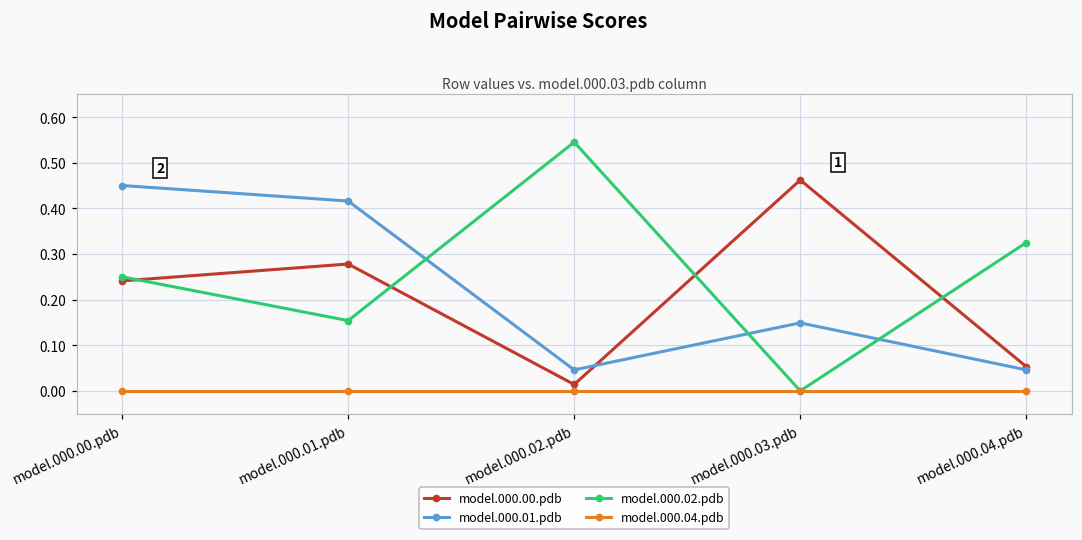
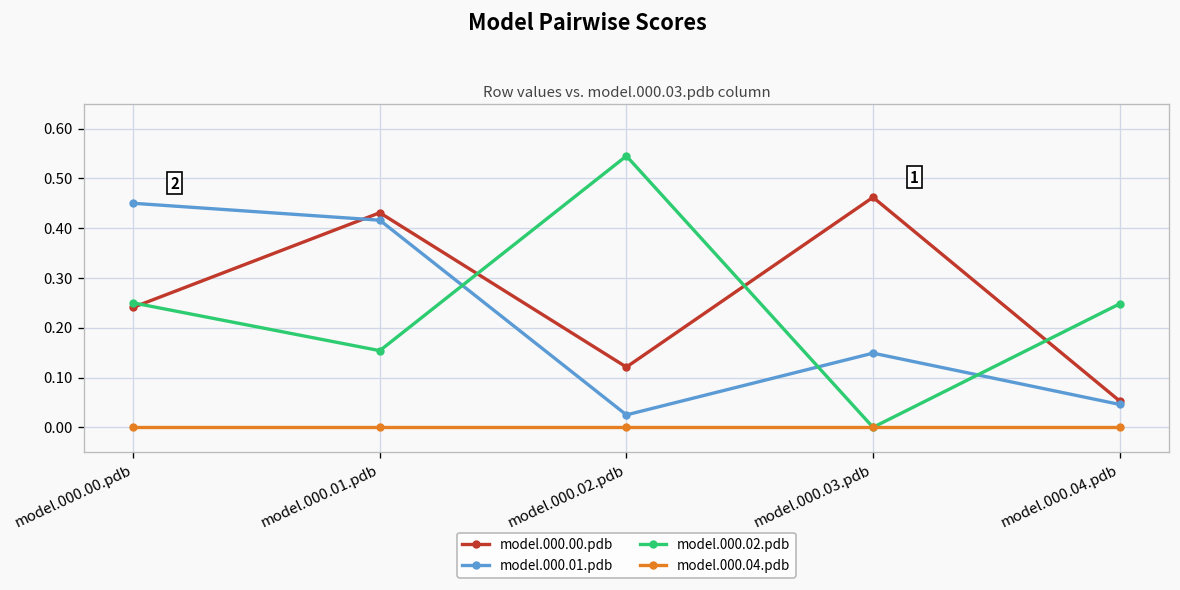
  {
    "model.000.00.pdb": {
      "model.000.00.pdb": 0.24,
-     "model.000.01.pdb": 0.28,
-     "model.000.02.pdb": 0.01,
+     "model.000.01.pdb": 0.43,
+     "model.000.02.pdb": 0.12,
      "model.000.03.pdb": 0.46,
      "model.000.04.pdb": 0.05
    },
    "model.000.01.pdb": {
      "model.000.00.pdb": 0.45,
      "model.000.01.pdb": 0.42,
-     "model.000.02.pdb": 0.05,
+     "model.000.02.pdb": 0.03,
      "model.000.03.pdb": 0.15,
      "model.000.04.pdb": 0.05
    },
    "model.000.02.pdb": {
      "model.000.00.pdb": 0.25,
      "model.000.01.pdb": 0.15,
      "model.000.02.pdb": 0.55,
-     "model.000.04.pdb": 0.33
+     "model.000.04.pdb": 0.25
    },
    "model.000.04.pdb": {
      "model.000.00.pdb": 0.00,
      "model.000.01.pdb": 0.00,
      "model.000.02.pdb": 0.00,
      "model.000.04.pdb": 0.00
    }
  }
